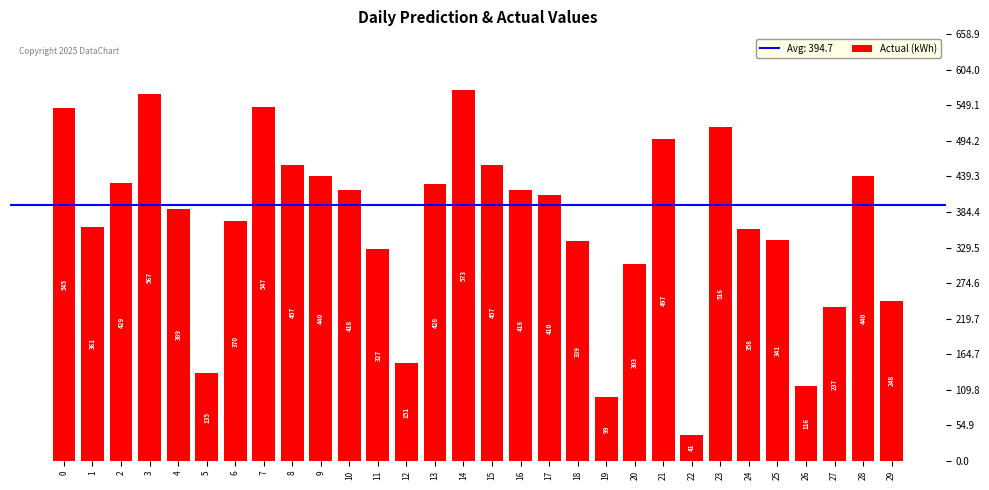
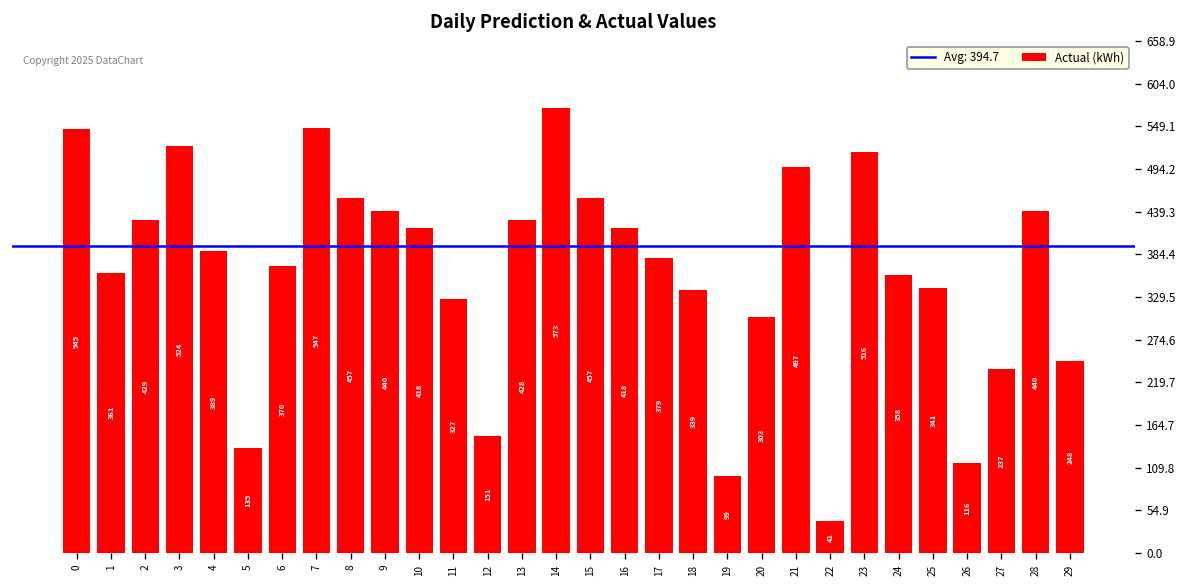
  {
    "0": 545,
    "1": 361,
    "2": 429,
-   "3": 567,
+   "3": 524,
    "4": 389,
    "5": 135,
    "6": 370,
    "7": 547,
    "8": 457,
    "9": 440,
    "10": 418,
    "11": 327,
    "12": 151,
    "13": 428,
    "14": 573,
    "15": 457,
    "16": 418,
-   "17": 410,
+   "17": 379,
    "18": 339,
    "19": 99,
    "20": 303,
    "21": 497,
    "22": 41,
    "23": 516,
    "24": 358,
    "25": 341,
    "26": 116,
    "27": 237,
    "28": 440,
    "29": 248
  }
